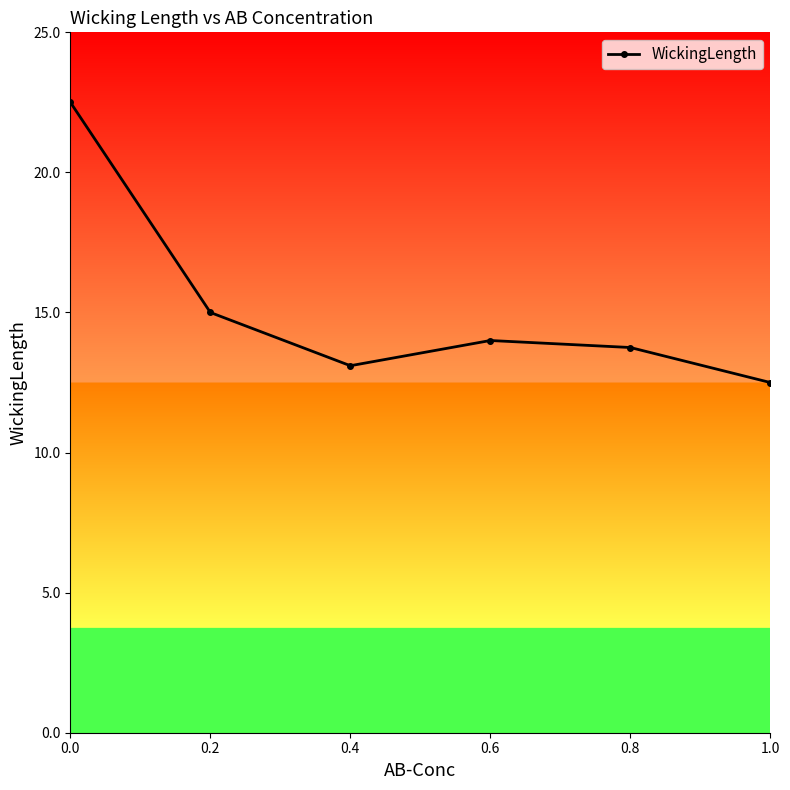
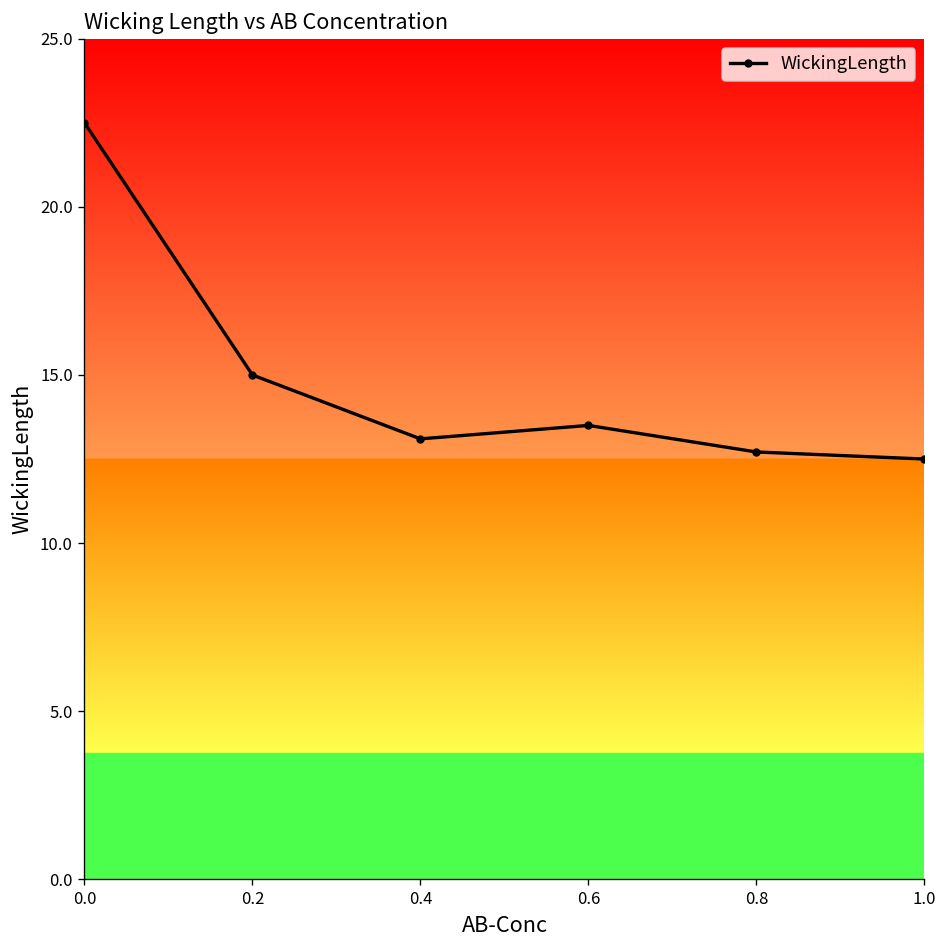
  {
    "0.0": 22.5,
    "0.2": 15.0,
    "0.4": 13.1,
-   "0.6": 14.0,
-   "0.8": 13.8,
+   "0.6": 13.5,
+   "0.8": 12.7,
    "1.0": 12.5
  }
